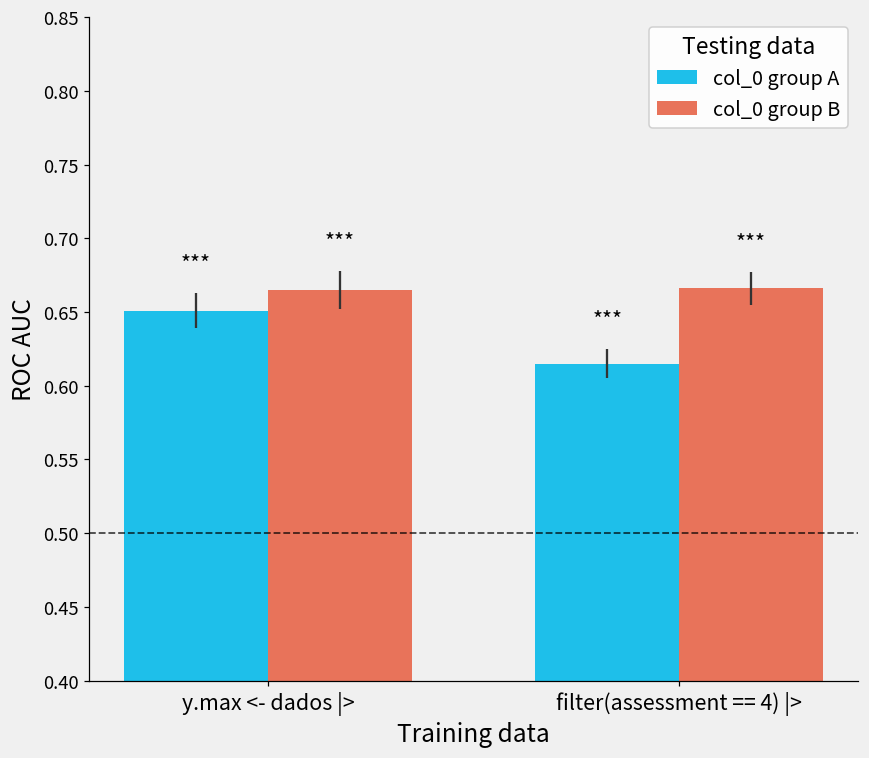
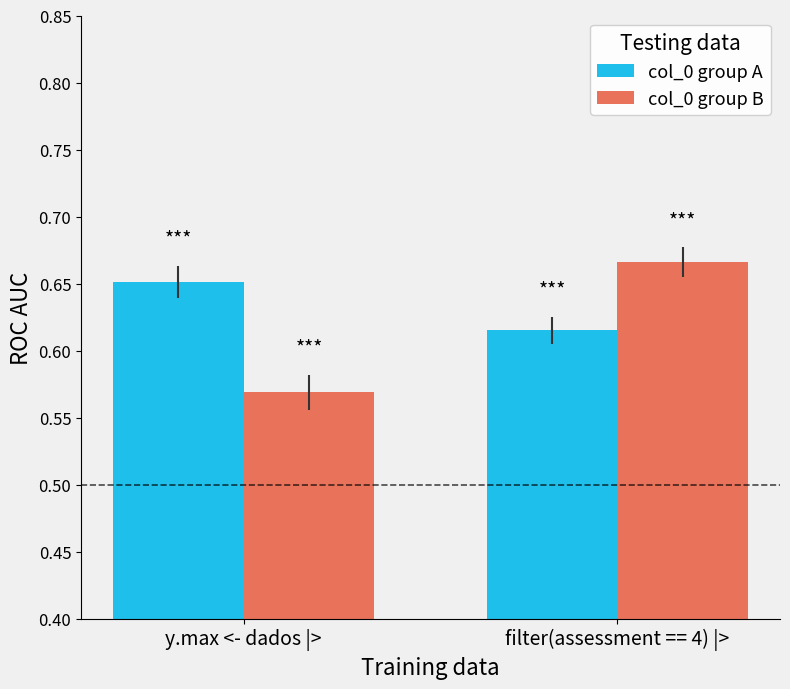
  {
    "col_0 group A": {
      "y.max <- dados |>": 0.651,
      "filter(assessment == 4) |>": 0.615
    },
    "col_0 group B": {
-     "y.max <- dados |>": 0.665,
+     "y.max <- dados |>": 0.569,
      "filter(assessment == 4) |>": 0.666
    }
  }
